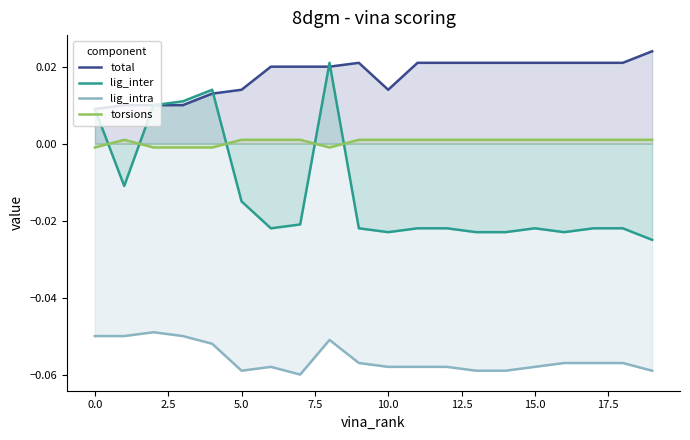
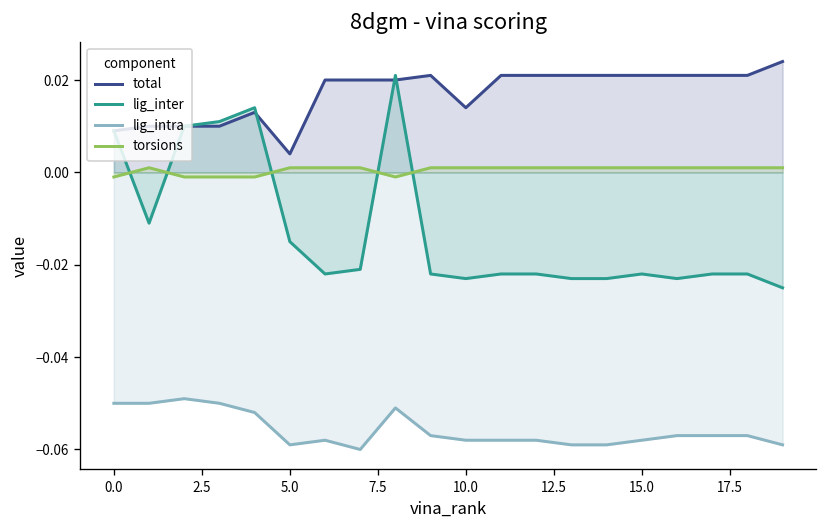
  {
    "total": {
-     "5.0": 0.014,
+     "5.0": 0.004,
      "10.0": 0.014,
      "15.0": 0.021
    }
  }
